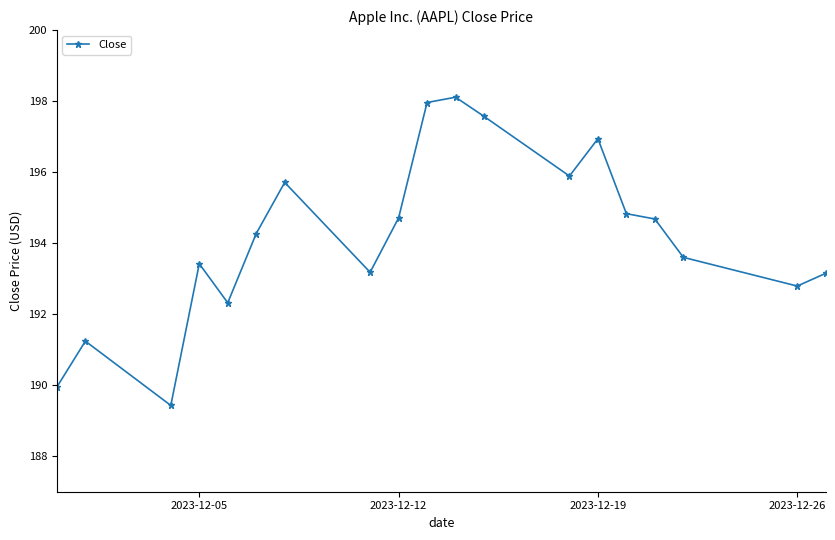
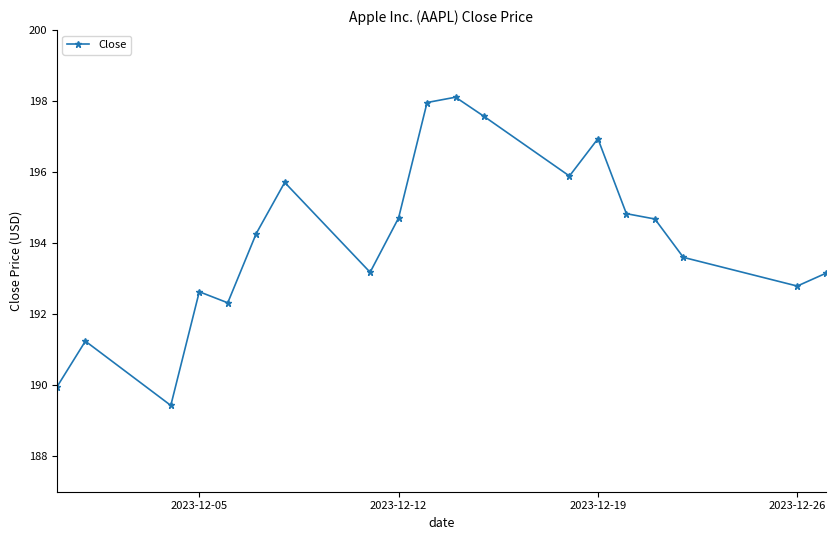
  {
-   "2023-12-05": 193.4,
+   "2023-12-05": 192.6,
    "2023-12-12": 194.7,
    "2023-12-19": 196.9,
    "2023-12-26": 192.8
  }
